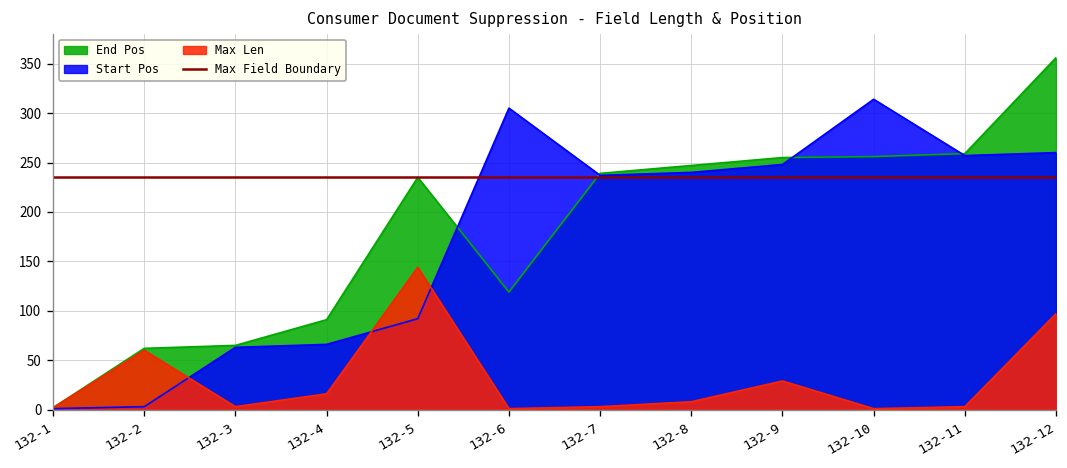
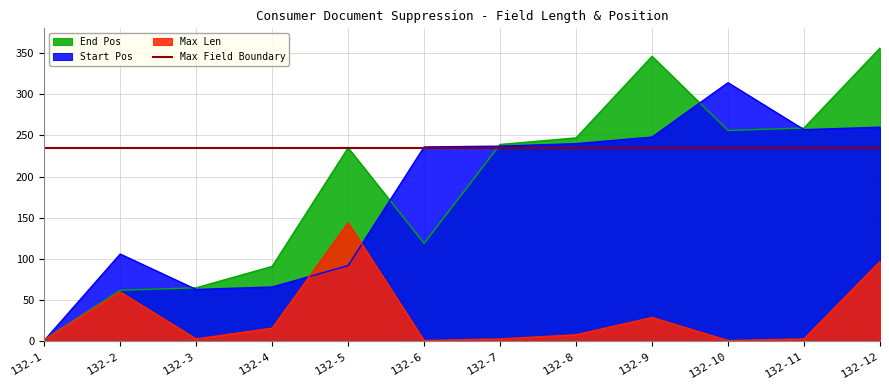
  {
    "End Pos": {
      "132-4": 90,
      "132-5": 240,
      "132-6": 120,
      "132-8": 250,
-     "132-9": 260,
+     "132-9": 350,
      "132-10": 260,
      "132-12": 360
    },
    "Start Pos": {
-     "132-2": 0,
+     "132-2": 110,
      "132-4": 70,
      "132-5": 90,
-     "132-6": 310,
+     "132-6": 240,
      "132-8": 240,
      "132-9": 250,
      "132-10": 310,
      "132-12": 260
    },
    "Max Len": {
      "132-3": 0,
      "132-4": 20,
      "132-5": 140,
      "132-6": 0,
      "132-7": 0,
      "132-8": 10,
      "132-9": 30,
      "132-10": 0,
      "132-11": 0,
      "132-12": 100
    }
  }
